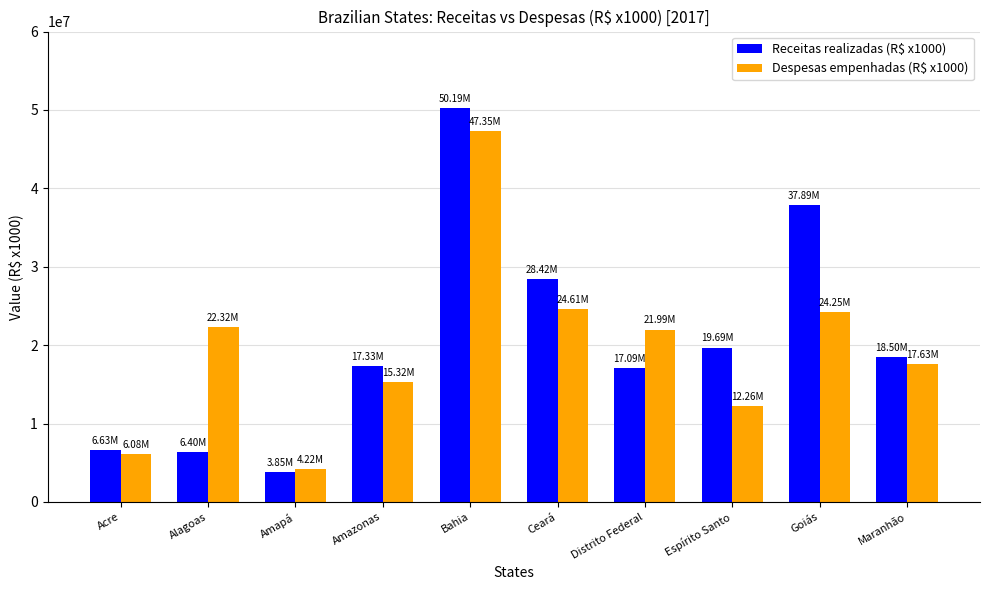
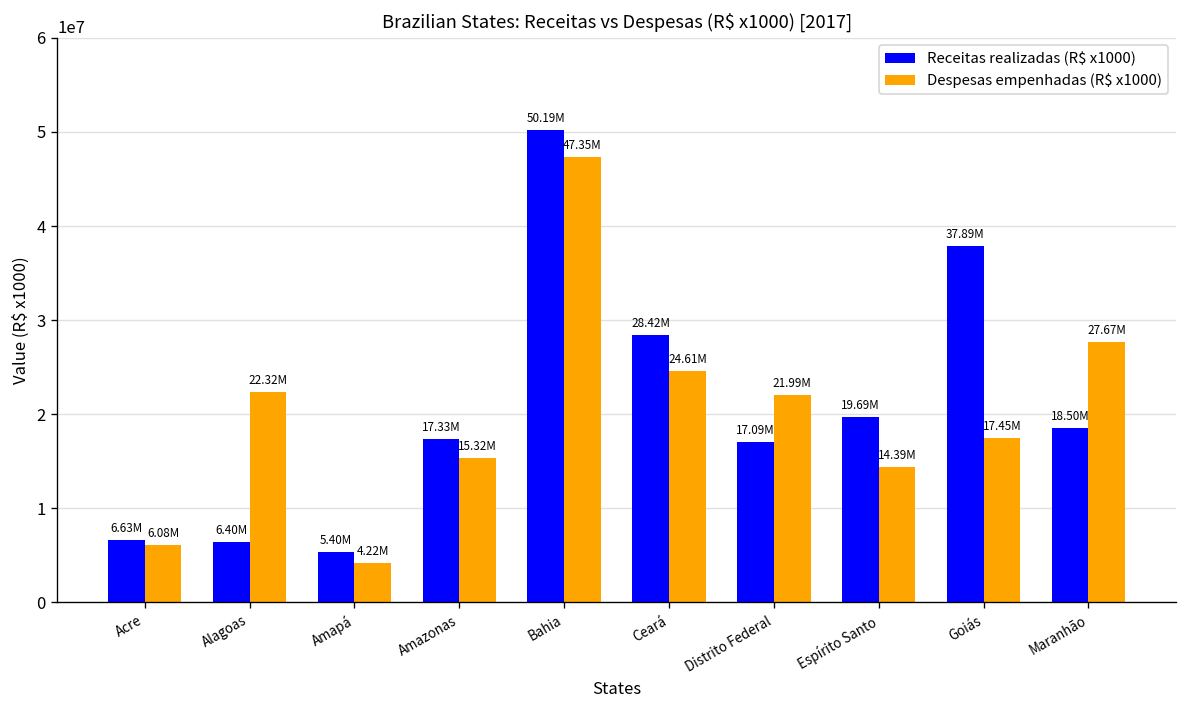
  {
    "Receitas realizadas (R$ x1000)": {
      "Acre": "6.63M",
      "Alagoas": "6.40M",
-     "Amapá": "3.85M",
+     "Amapá": "5.40M",
      "Amazonas": "17.33M",
      "Bahia": "50.19M",
      "Ceará": "28.42M",
      "Distrito Federal": "17.09M",
      "Espírito Santo": "19.69M",
      "Goiás": "37.89M",
      "Maranhão": "18.50M"
    },
    "Despesas empenhadas (R$ x1000)": {
      "Acre": "6.08M",
      "Alagoas": "22.32M",
      "Amapá": "4.22M",
      "Amazonas": "15.32M",
      "Bahia": "47.35M",
      "Ceará": "24.61M",
      "Distrito Federal": "21.99M",
-     "Espírito Santo": "12.26M",
-     "Goiás": "24.25M",
-     "Maranhão": "17.63M"
+     "Espírito Santo": "14.39M",
+     "Goiás": "17.45M",
+     "Maranhão": "27.67M"
    }
  }
